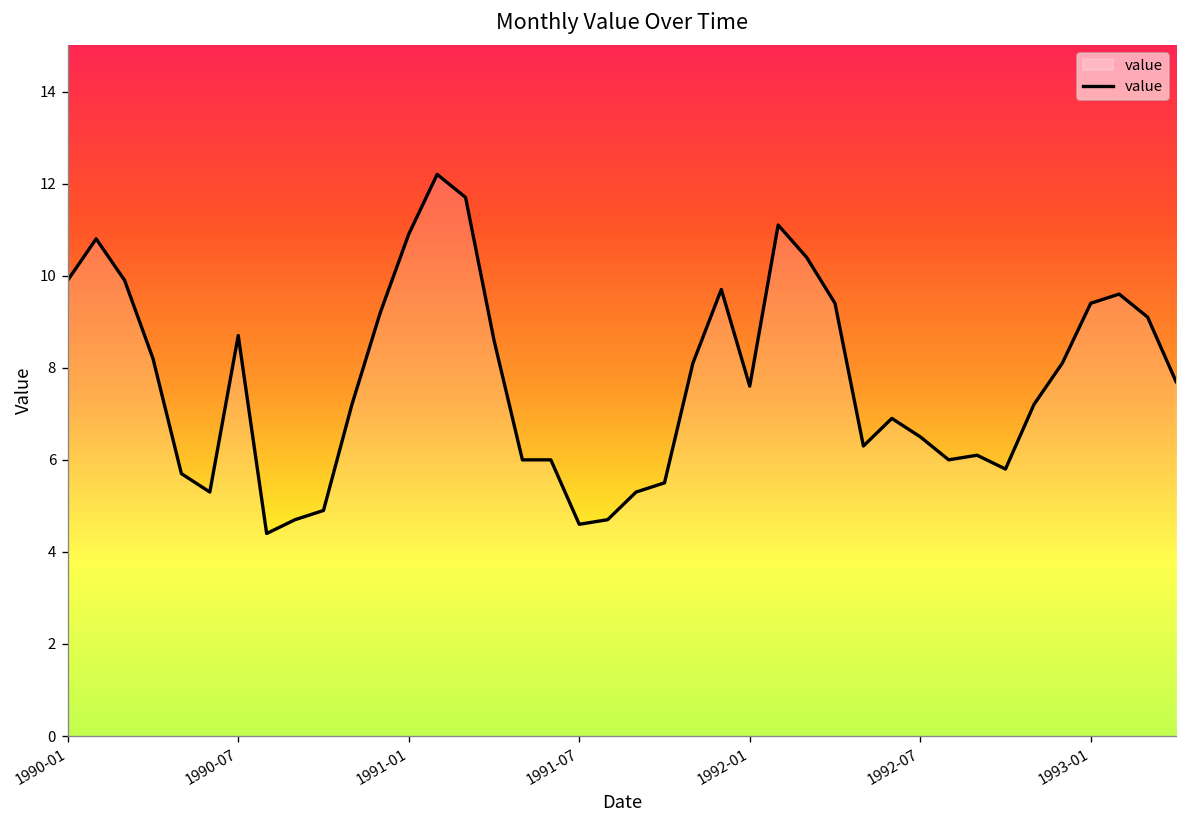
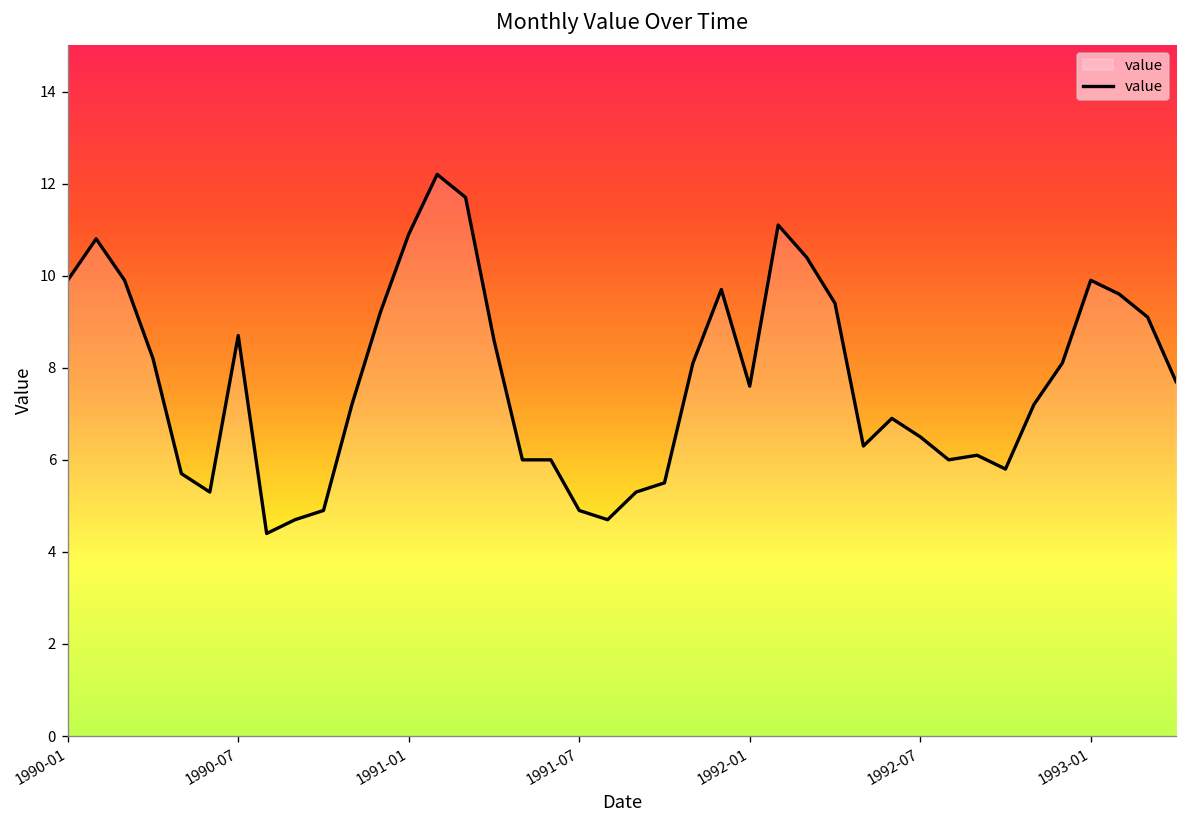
  {
    "1990-01": 9.9,
    "1990-07": 8.7,
    "1991-01": 10.9,
-   "1991-07": 4.6,
+   "1991-07": 4.9,
    "1992-01": 7.6,
    "1992-07": 6.5,
-   "1993-01": 9.4
+   "1993-01": 9.9
  }
